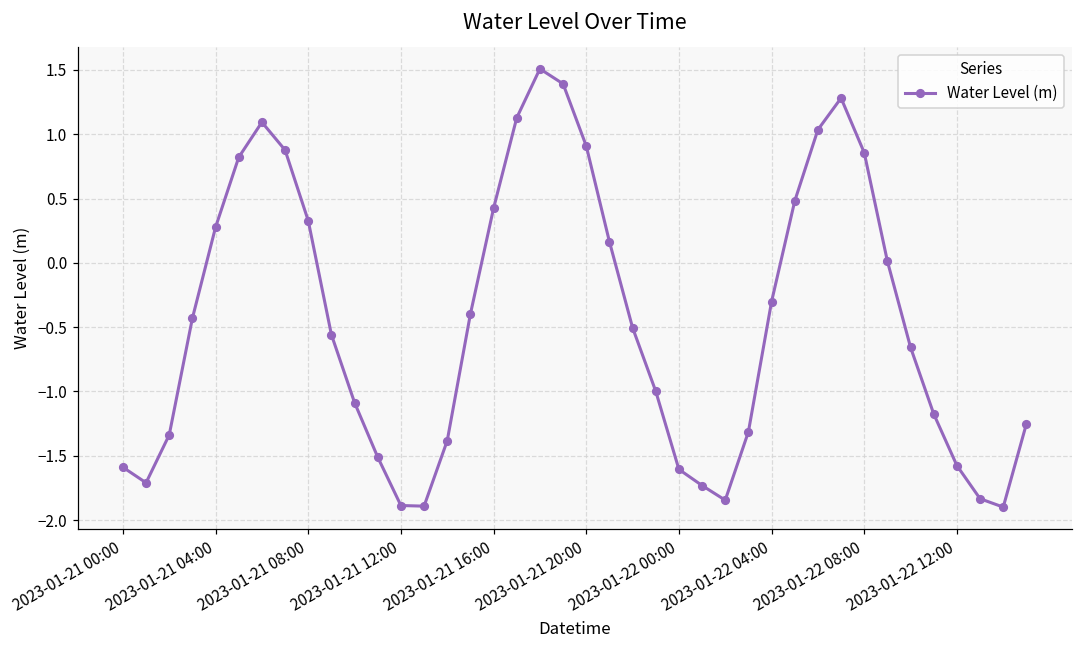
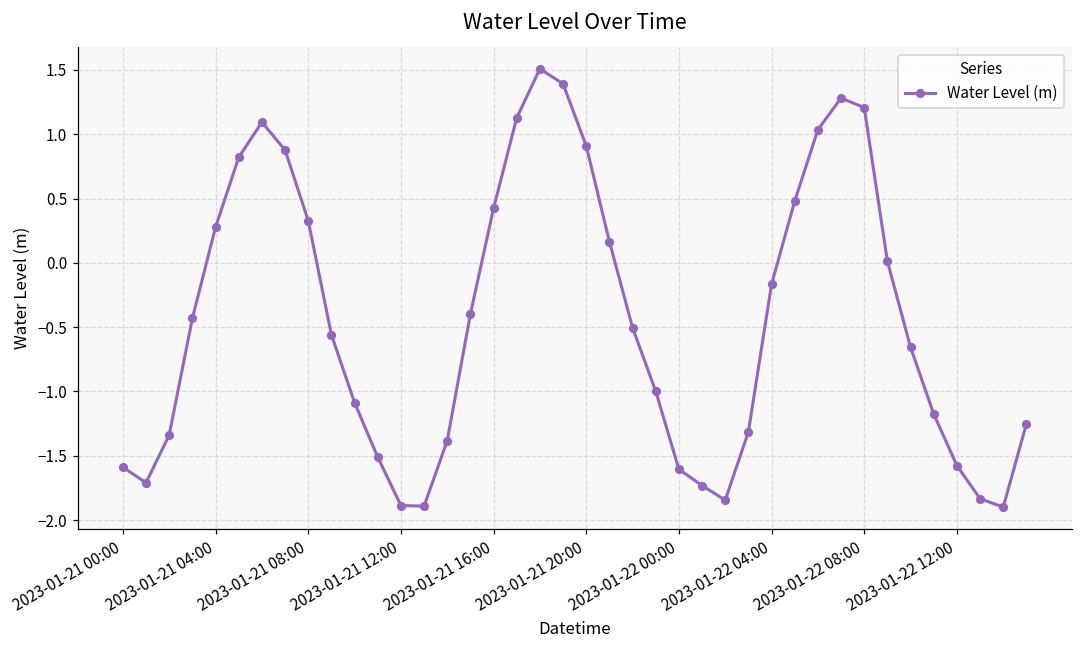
  {
    "2023-01-21 00:00": -1.59,
    "2023-01-21 04:00": 0.28,
    "2023-01-21 08:00": 0.33,
    "2023-01-21 12:00": -1.89,
    "2023-01-21 16:00": 0.42,
    "2023-01-21 20:00": 0.91,
    "2023-01-22 00:00": -1.61,
-   "2023-01-22 04:00": -0.30,
-   "2023-01-22 08:00": 0.86,
+   "2023-01-22 04:00": -0.17,
+   "2023-01-22 08:00": 1.21,
    "2023-01-22 12:00": -1.58
  }
